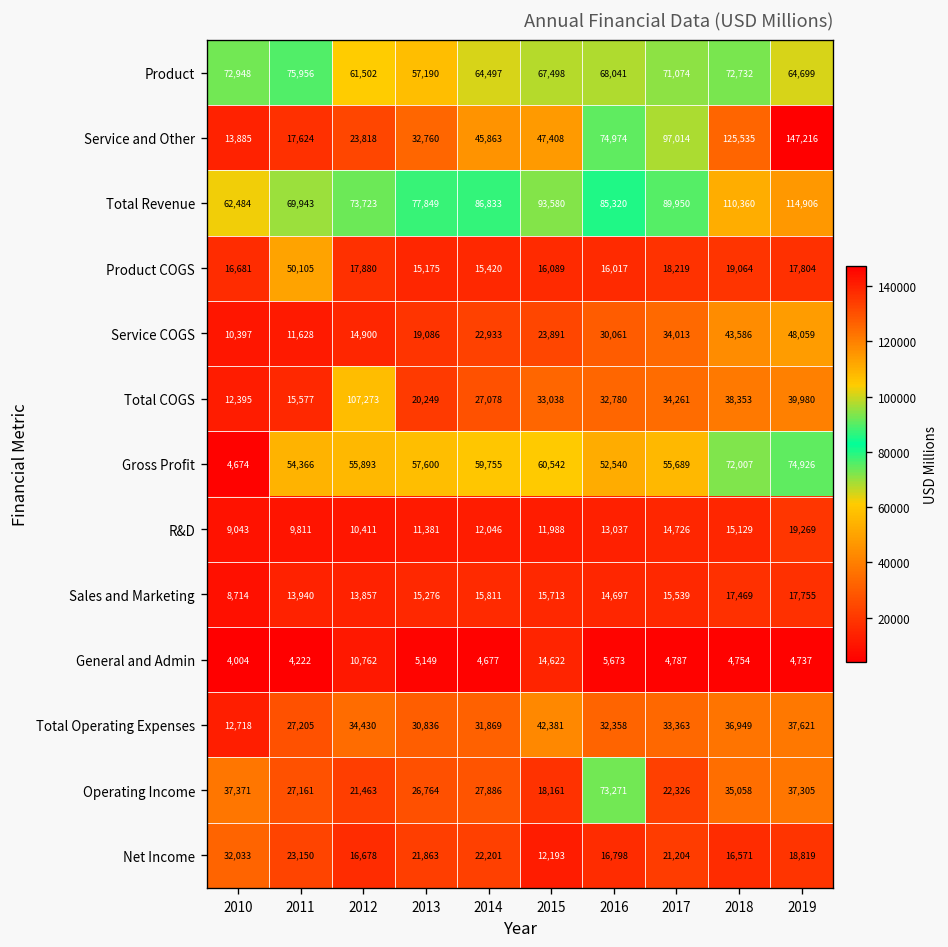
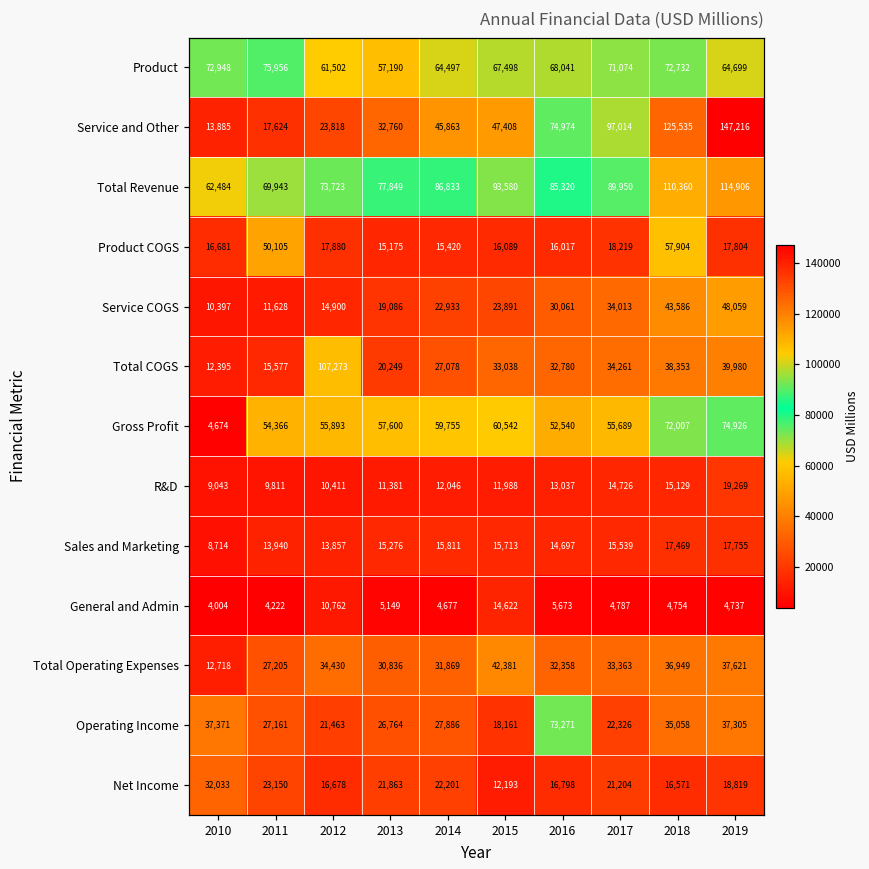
  {
    "Product": {
      "2010": "72,948",
      "2011": "75,956",
      "2012": "61,502",
      "2013": "57,190",
      "2014": "64,497",
      "2015": "67,498",
      "2016": "68,041",
      "2017": "71,074",
      "2018": "72,732",
      "2019": "64,699"
    },
    "Service and Other": {
      "2010": "13,885",
      "2011": "17,624",
      "2012": "23,818",
      "2013": "32,760",
      "2014": "45,863",
      "2015": "47,408",
      "2016": "74,974",
      "2017": "97,014",
      "2018": "125,535",
      "2019": "147,216"
    },
    "Total Revenue": {
      "2010": "62,484",
      "2011": "69,943",
      "2012": "73,723",
      "2013": "77,849",
      "2014": "86,833",
      "2015": "93,580",
      "2016": "85,320",
      "2017": "89,950",
      "2018": "110,360",
      "2019": "114,906"
    },
    "Product COGS": {
      "2010": "16,681",
      "2011": "50,105",
      "2012": "17,880",
      "2013": "15,175",
      "2014": "15,420",
      "2015": "16,089",
      "2016": "16,017",
      "2017": "18,219",
-     "2018": "19,064",
+     "2018": "57,904",
      "2019": "17,804"
    },
    "Service COGS": {
      "2010": "10,397",
      "2011": "11,628",
      "2012": "14,900",
      "2013": "19,086",
      "2014": "22,933",
      "2015": "23,891",
      "2016": "30,061",
      "2017": "34,013",
      "2018": "43,586",
      "2019": "48,059"
    },
    "Total COGS": {
      "2010": "12,395",
      "2011": "15,577",
      "2012": "107,273",
      "2013": "20,249",
      "2014": "27,078",
      "2015": "33,038",
      "2016": "32,780",
      "2017": "34,261",
      "2018": "38,353",
      "2019": "39,980"
    },
    "Gross Profit": {
      "2010": "4,674",
      "2011": "54,366",
      "2012": "55,893",
      "2013": "57,600",
      "2014": "59,755",
      "2015": "60,542",
      "2016": "52,540",
      "2017": "55,689",
      "2018": "72,007",
      "2019": "74,926"
    },
    "R&D": {
      "2010": "9,043",
      "2011": "9,811",
      "2012": "10,411",
      "2013": "11,381",
      "2014": "12,046",
      "2015": "11,988",
      "2016": "13,037",
      "2017": "14,726",
      "2018": "15,129",
      "2019": "19,269"
    },
    "Sales and Marketing": {
      "2010": "8,714",
      "2011": "13,940",
      "2012": "13,857",
      "2013": "15,276",
      "2014": "15,811",
      "2015": "15,713",
      "2016": "14,697",
      "2017": "15,539",
      "2018": "17,469",
      "2019": "17,755"
    },
    "General and Admin": {
      "2010": "4,004",
      "2011": "4,222",
      "2012": "10,762",
      "2013": "5,149",
      "2014": "4,677",
      "2015": "14,622",
      "2016": "5,673",
      "2017": "4,787",
      "2018": "4,754",
      "2019": "4,737"
    },
    "Total Operating Expenses": {
      "2010": "12,718",
      "2011": "27,205",
      "2012": "34,430",
      "2013": "30,836",
      "2014": "31,869",
      "2015": "42,381",
      "2016": "32,358",
      "2017": "33,363",
      "2018": "36,949",
      "2019": "37,621"
    },
    "Operating Income": {
      "2010": "37,371",
      "2011": "27,161",
      "2012": "21,463",
      "2013": "26,764",
      "2014": "27,886",
      "2015": "18,161",
      "2016": "73,271",
      "2017": "22,326",
      "2018": "35,058",
      "2019": "37,305"
    },
    "Net Income": {
      "2010": "32,033",
      "2011": "23,150",
      "2012": "16,678",
      "2013": "21,863",
      "2014": "22,201",
      "2015": "12,193",
      "2016": "16,798",
      "2017": "21,204",
      "2018": "16,571",
      "2019": "18,819"
    }
  }
